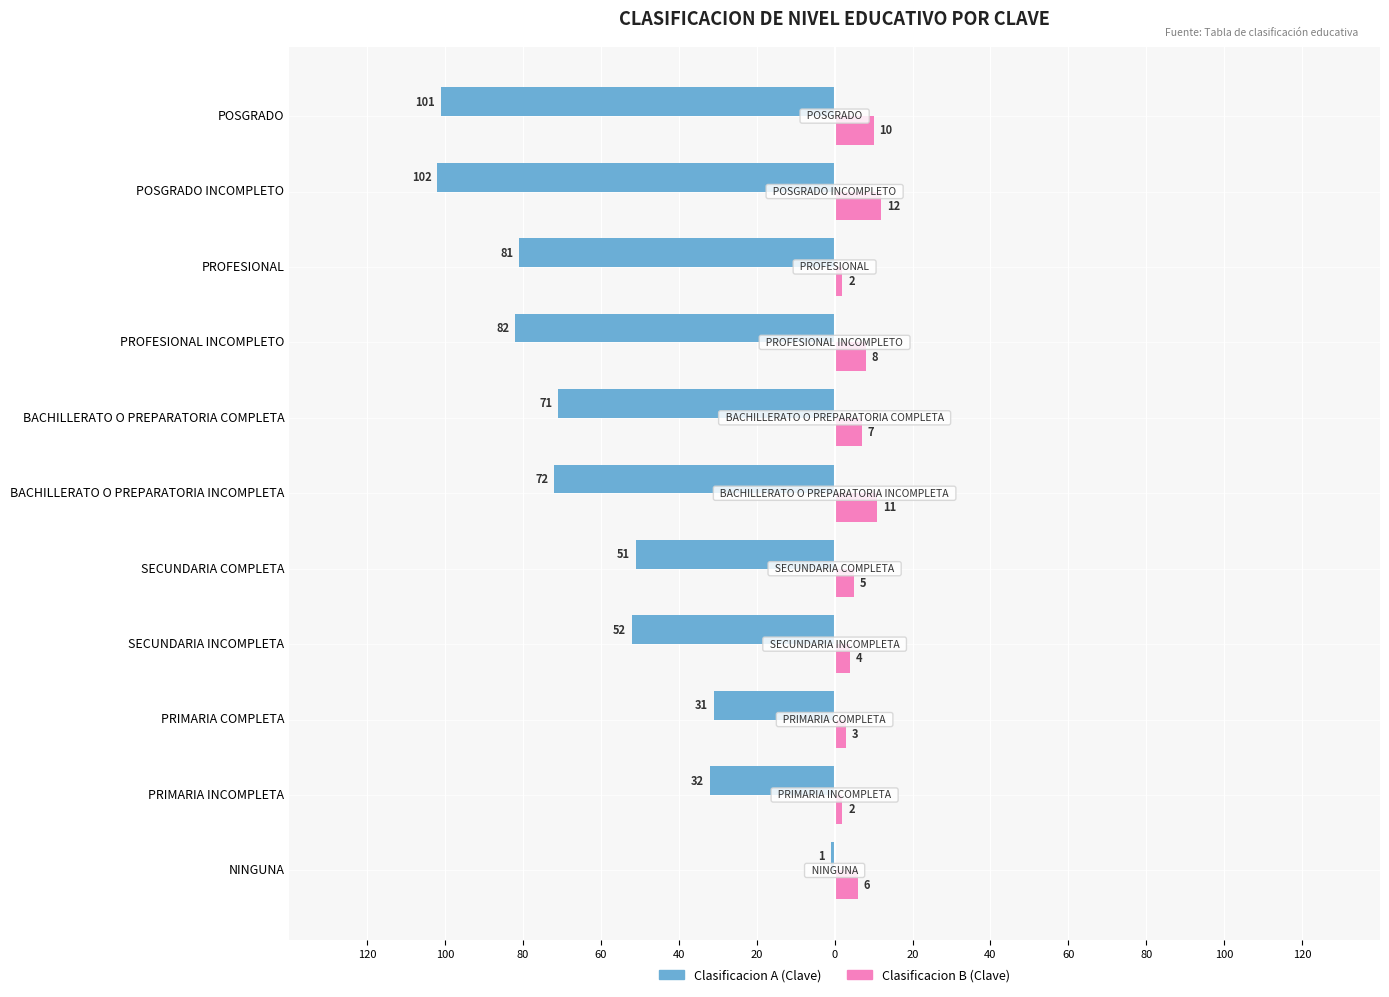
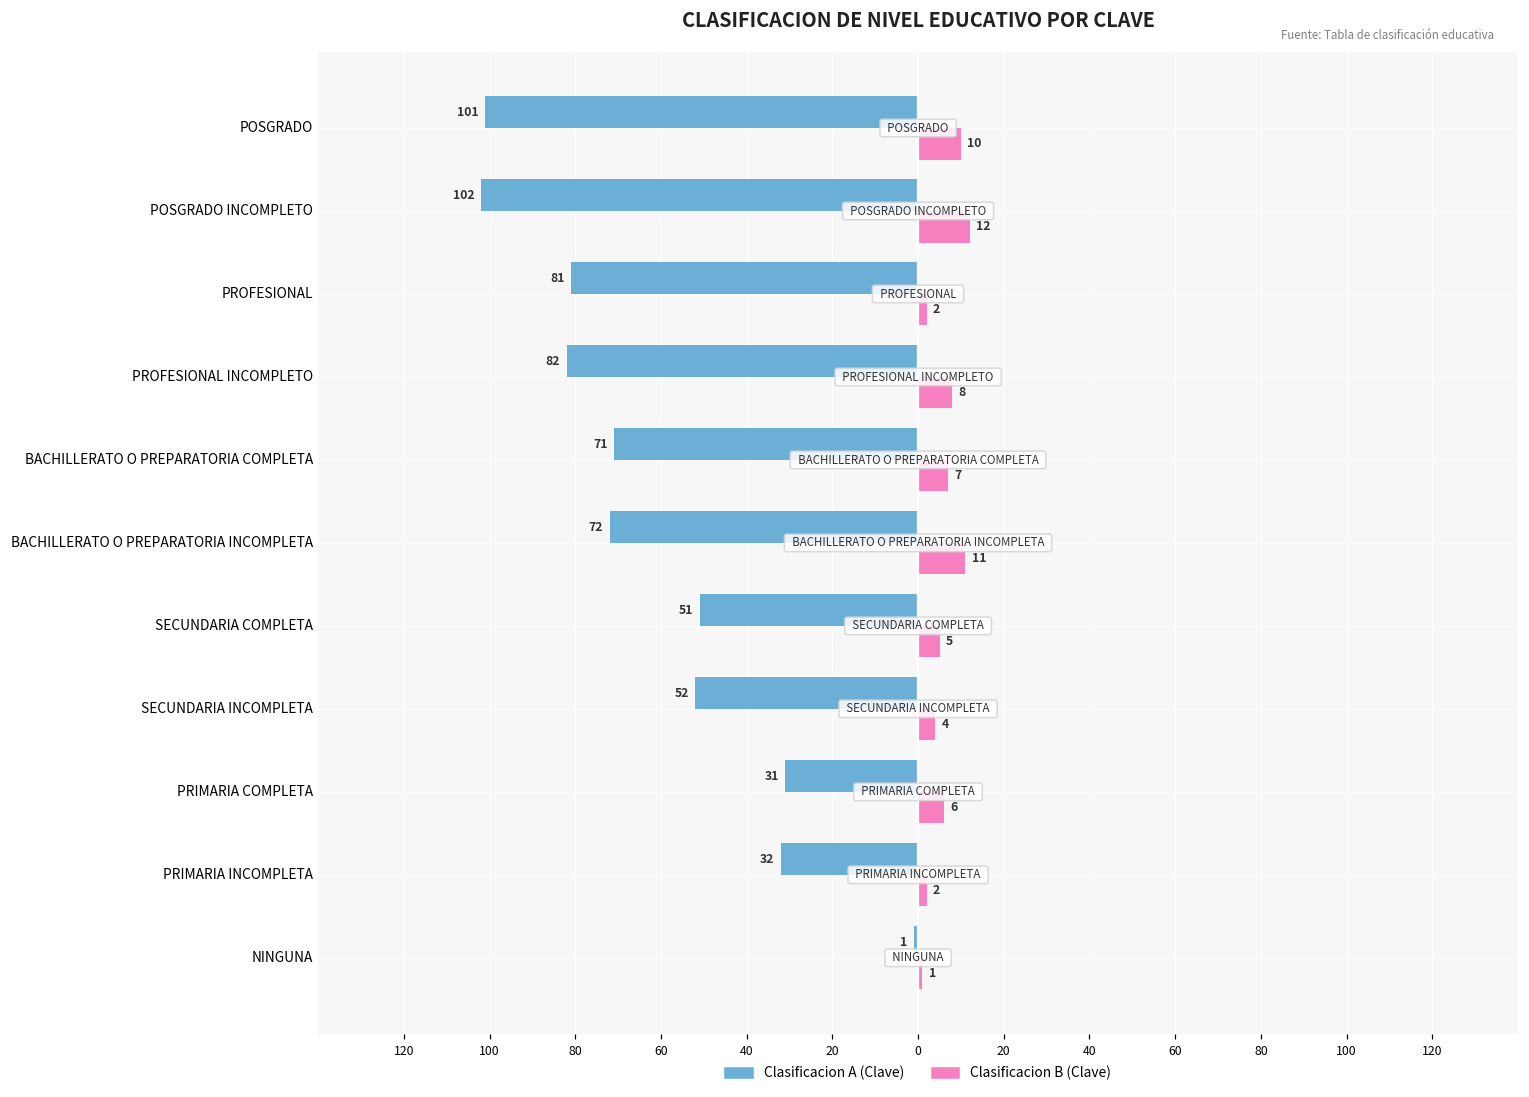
  {
    "Clasificacion B (Clave)": {
      "POSGRADO": 10,
      "POSGRADO INCOMPLETO": 12,
      "PROFESIONAL": 2,
      "PROFESIONAL INCOMPLETO": 8,
      "BACHILLERATO O PREPARATORIA COMPLETA": 7,
      "BACHILLERATO O PREPARATORIA INCOMPLETA": 11,
      "SECUNDARIA COMPLETA": 5,
      "SECUNDARIA INCOMPLETA": 4,
-     "PRIMARIA COMPLETA": 3,
+     "PRIMARIA COMPLETA": 6,
      "PRIMARIA INCOMPLETA": 2,
-     "NINGUNA": 6
+     "NINGUNA": 1
    }
  }
